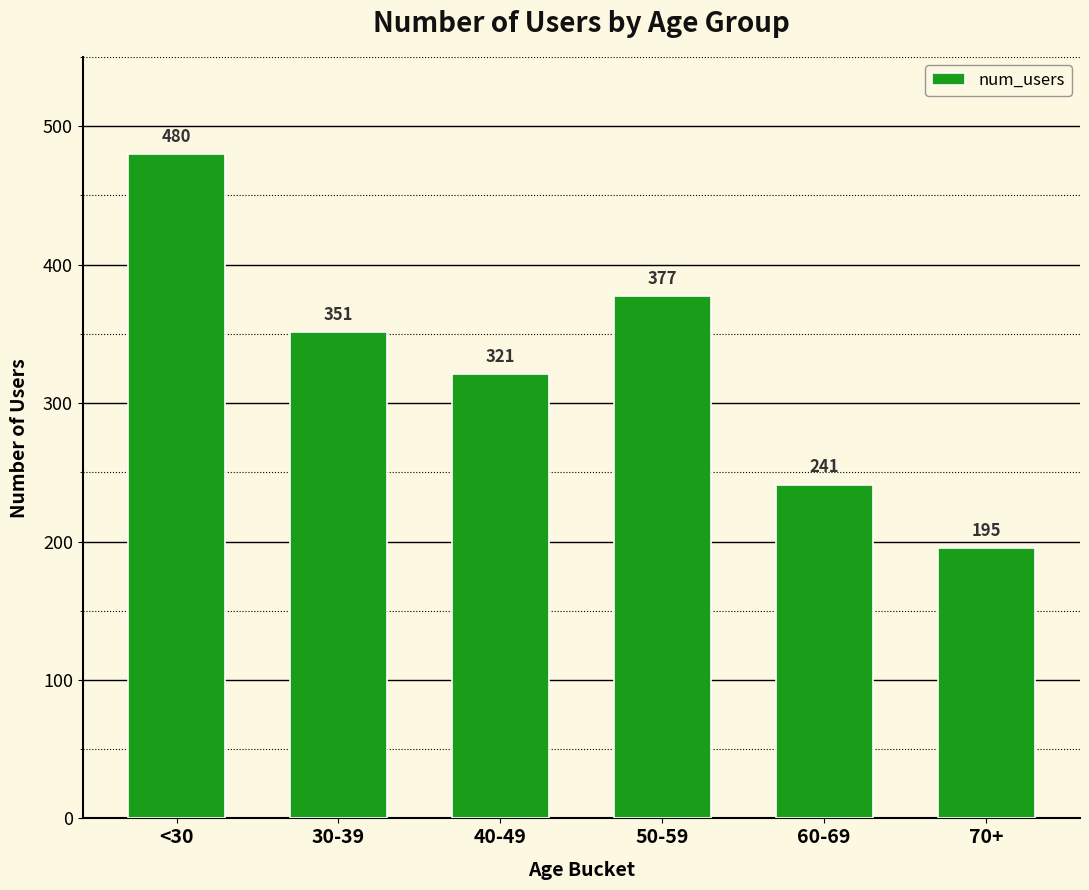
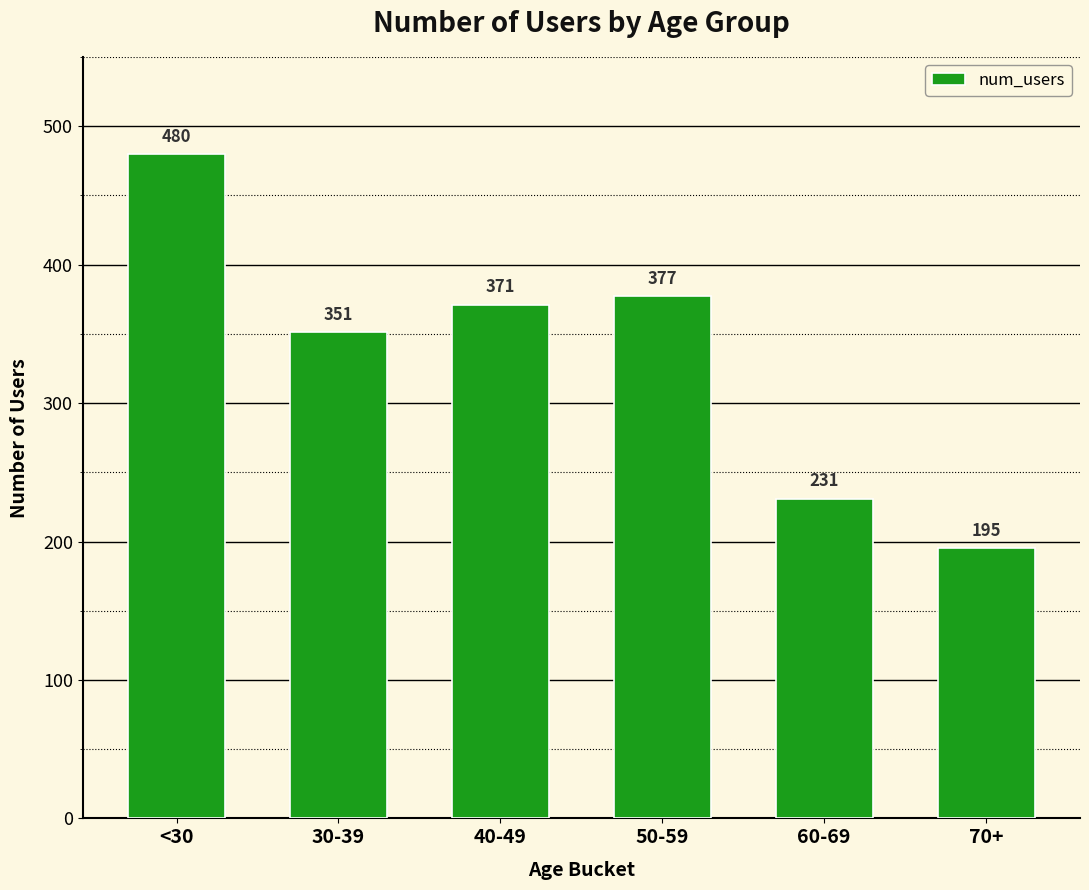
  {
    "<30": 480,
    "30-39": 351,
-   "40-49": 321,
+   "40-49": 371,
    "50-59": 377,
-   "60-69": 241,
+   "60-69": 231,
    "70+": 195
  }
